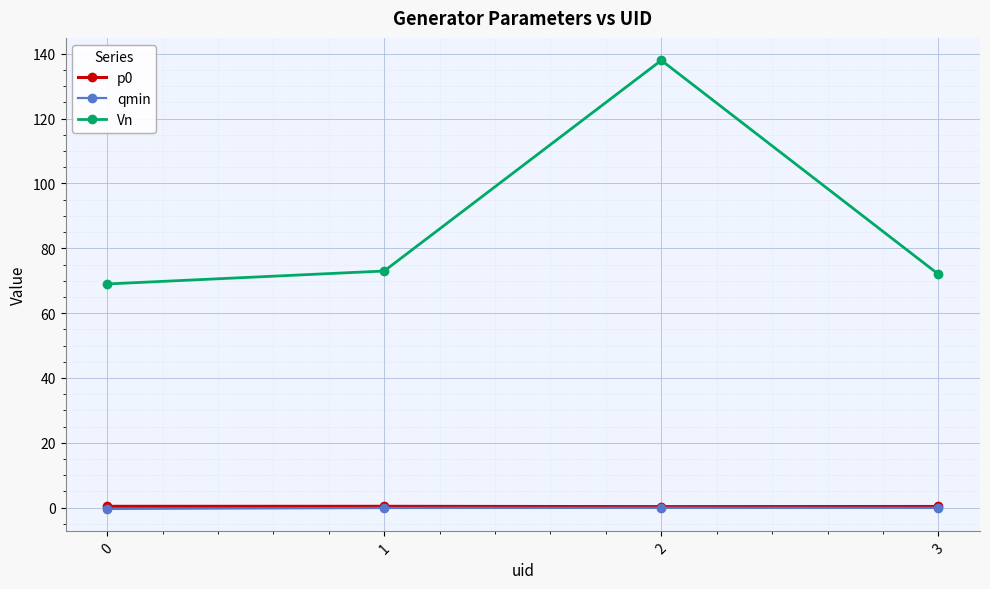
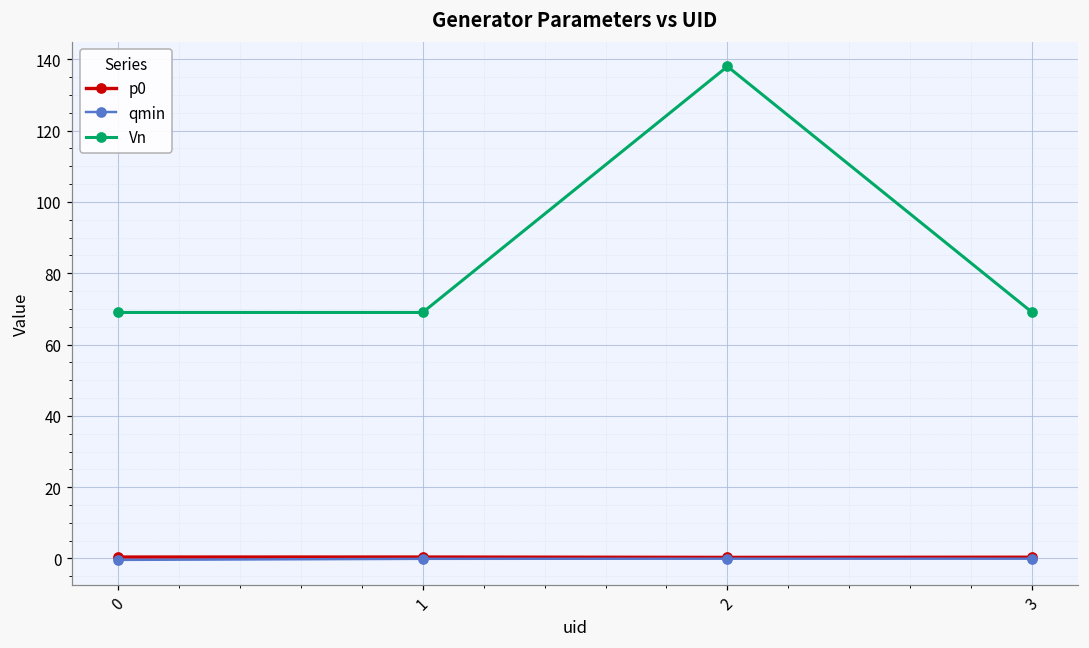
  {
    "p0": {
      "0": 0
    },
    "qmin": {
      "0": 0
    },
    "Vn": {
      "0": 69,
-     "1": 73,
+     "1": 69,
      "2": 138,
-     "3": 72
+     "3": 69
    }
  }
